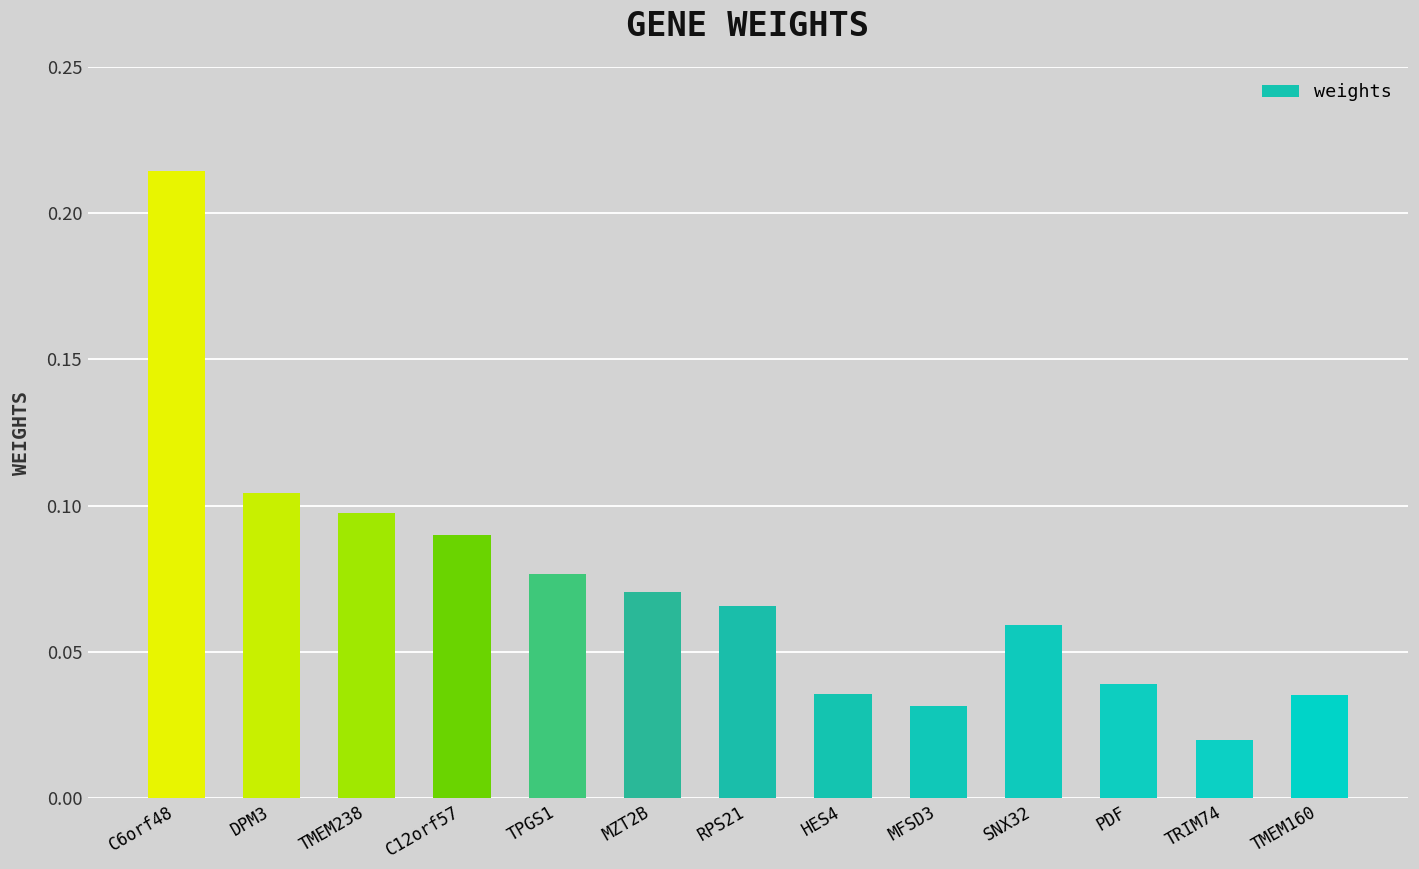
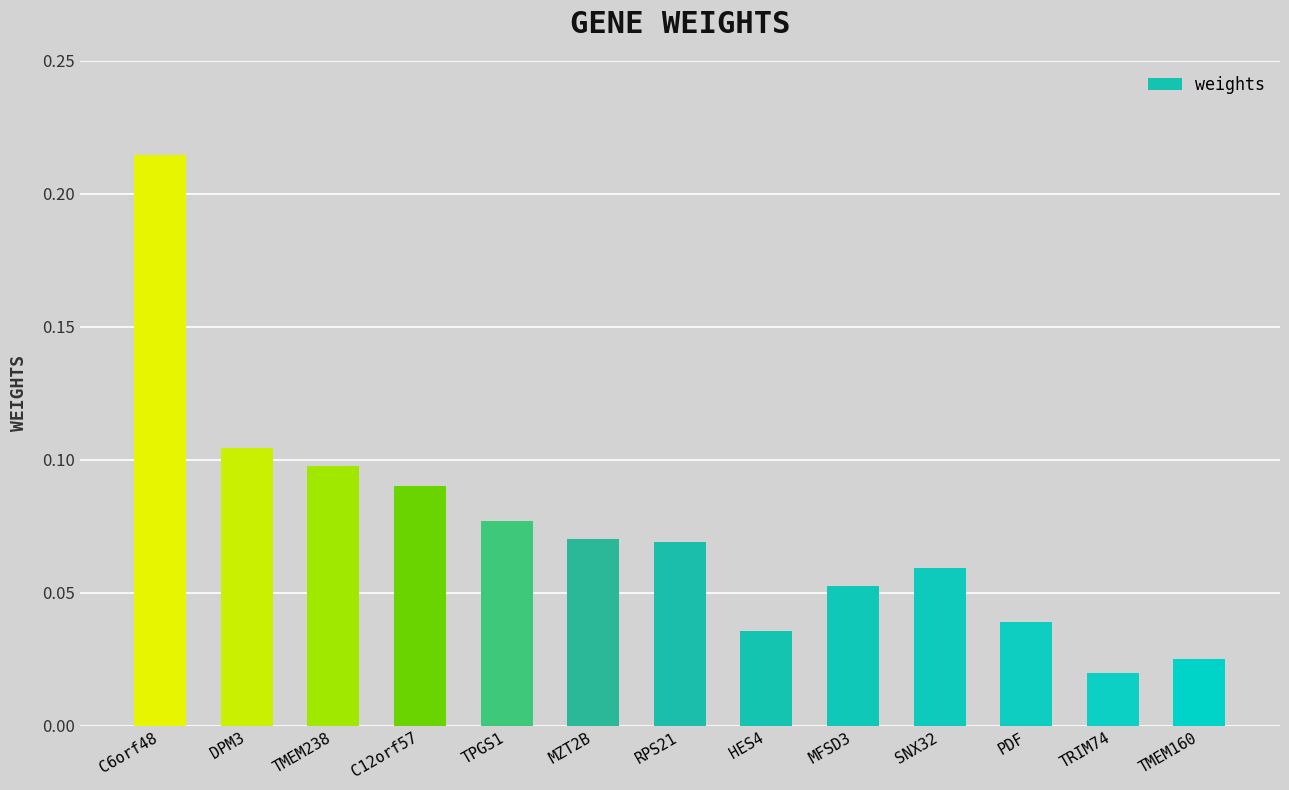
  {
    "C6orf48": 0.215,
    "DPM3": 0.104,
    "TMEM238": 0.098,
    "C12orf57": 0.090,
    "TPGS1": 0.077,
    "MZT2B": 0.070,
-   "RPS21": 0.066,
+   "RPS21": 0.069,
    "HES4": 0.036,
-   "MFSD3": 0.031,
+   "MFSD3": 0.053,
    "SNX32": 0.059,
    "PDF": 0.039,
    "TRIM74": 0.020,
-   "TMEM160": 0.035
+   "TMEM160": 0.025
  }
